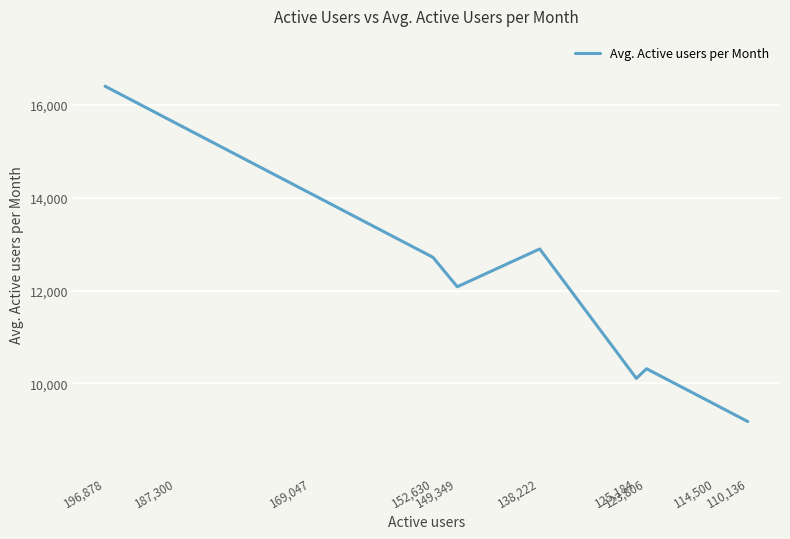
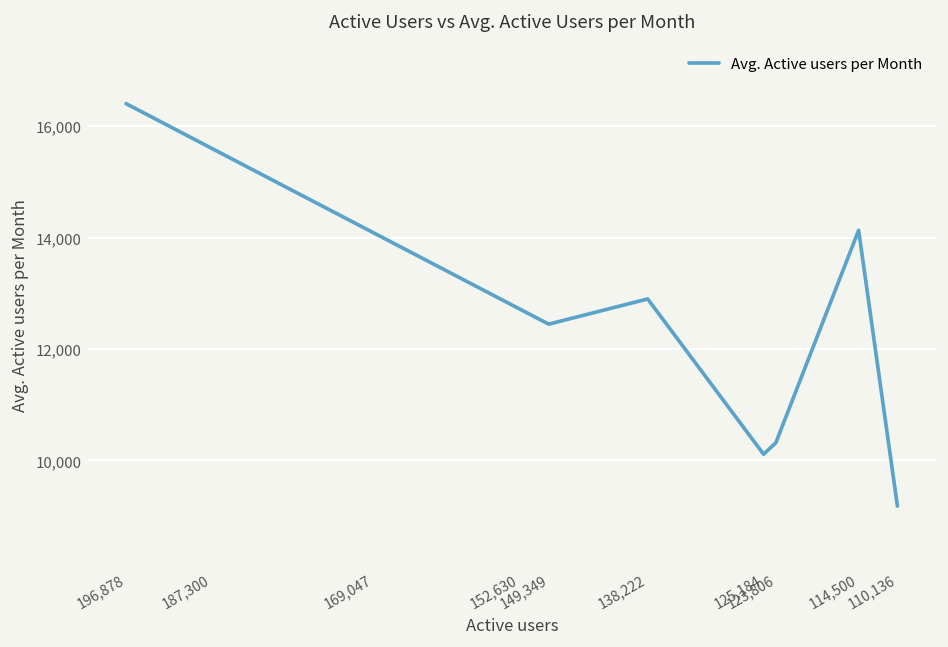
  {
    "196,878": "16,400",
    "187,300": "15,600",
    "169,047": "14,100",
    "152,630": "12,700",
-   "149,349": "12,100",
+   "149,349": "12,400",
    "138,222": "12,900",
    "125,184": "10,100",
    "123,806": "10,300",
-   "114,500": "9,500",
+   "114,500": "14,100",
    "110,136": "9,200"
  }
